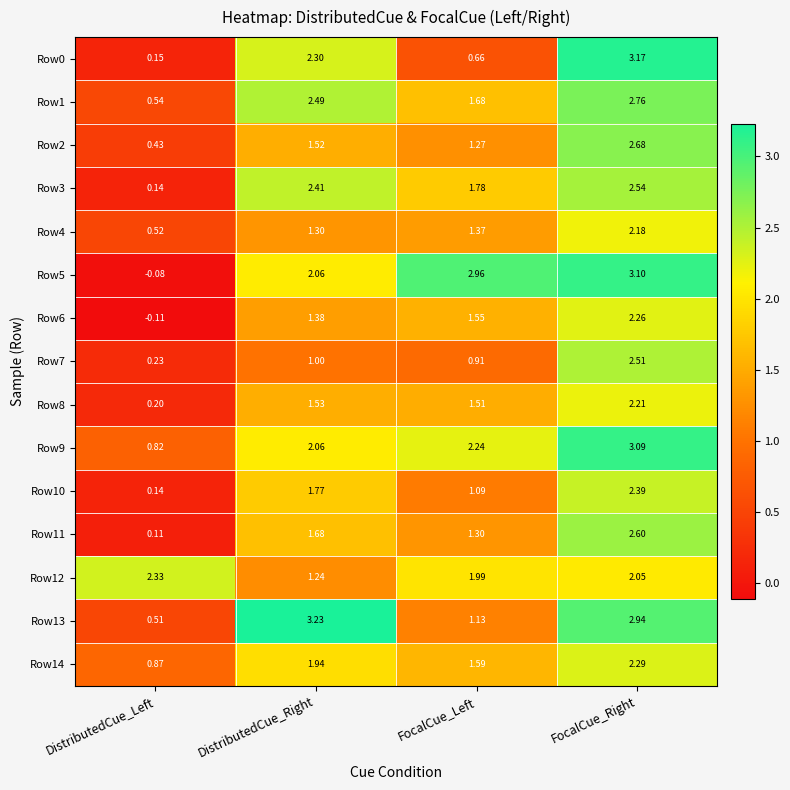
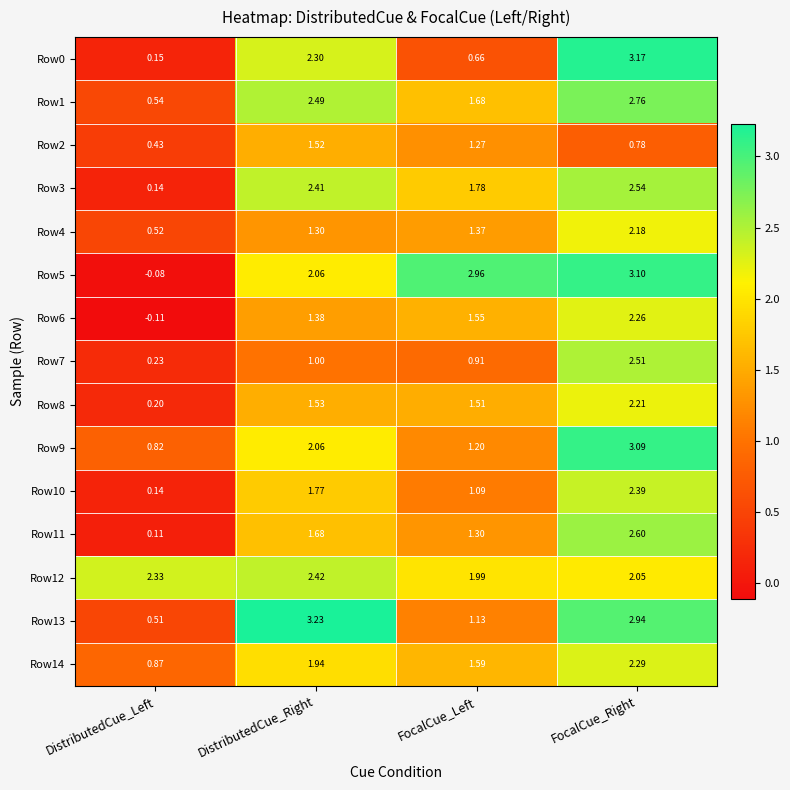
  {
    "Row0": {
      "DistributedCue_Left": 0.15,
      "DistributedCue_Right": 2.30,
      "FocalCue_Left": 0.66,
      "FocalCue_Right": 3.17
    },
    "Row1": {
      "DistributedCue_Left": 0.54,
      "DistributedCue_Right": 2.49,
      "FocalCue_Left": 1.68,
      "FocalCue_Right": 2.76
    },
    "Row2": {
      "DistributedCue_Left": 0.43,
      "DistributedCue_Right": 1.52,
      "FocalCue_Left": 1.27,
-     "FocalCue_Right": 2.68
+     "FocalCue_Right": 0.78
    },
    "Row3": {
      "DistributedCue_Left": 0.14,
      "DistributedCue_Right": 2.41,
      "FocalCue_Left": 1.78,
      "FocalCue_Right": 2.54
    },
    "Row4": {
      "DistributedCue_Left": 0.52,
      "DistributedCue_Right": 1.30,
      "FocalCue_Left": 1.37,
      "FocalCue_Right": 2.18
    },
    "Row5": {
      "DistributedCue_Left": -0.08,
      "DistributedCue_Right": 2.06,
      "FocalCue_Left": 2.96,
      "FocalCue_Right": 3.10
    },
    "Row6": {
      "DistributedCue_Left": -0.11,
      "DistributedCue_Right": 1.38,
      "FocalCue_Left": 1.55,
      "FocalCue_Right": 2.26
    },
    "Row7": {
      "DistributedCue_Left": 0.23,
      "DistributedCue_Right": 1.00,
      "FocalCue_Left": 0.91,
      "FocalCue_Right": 2.51
    },
    "Row8": {
      "DistributedCue_Left": 0.20,
      "DistributedCue_Right": 1.53,
      "FocalCue_Left": 1.51,
      "FocalCue_Right": 2.21
    },
    "Row9": {
      "DistributedCue_Left": 0.82,
      "DistributedCue_Right": 2.06,
-     "FocalCue_Left": 2.24,
+     "FocalCue_Left": 1.20,
      "FocalCue_Right": 3.09
    },
    "Row10": {
      "DistributedCue_Left": 0.14,
      "DistributedCue_Right": 1.77,
      "FocalCue_Left": 1.09,
      "FocalCue_Right": 2.39
    },
    "Row11": {
      "DistributedCue_Left": 0.11,
      "DistributedCue_Right": 1.68,
      "FocalCue_Left": 1.30,
      "FocalCue_Right": 2.60
    },
    "Row12": {
      "DistributedCue_Left": 2.33,
-     "DistributedCue_Right": 1.24,
+     "DistributedCue_Right": 2.42,
      "FocalCue_Left": 1.99,
      "FocalCue_Right": 2.05
    },
    "Row13": {
      "DistributedCue_Left": 0.51,
      "DistributedCue_Right": 3.23,
      "FocalCue_Left": 1.13,
      "FocalCue_Right": 2.94
    },
    "Row14": {
      "DistributedCue_Left": 0.87,
      "DistributedCue_Right": 1.94,
      "FocalCue_Left": 1.59,
      "FocalCue_Right": 2.29
    }
  }
